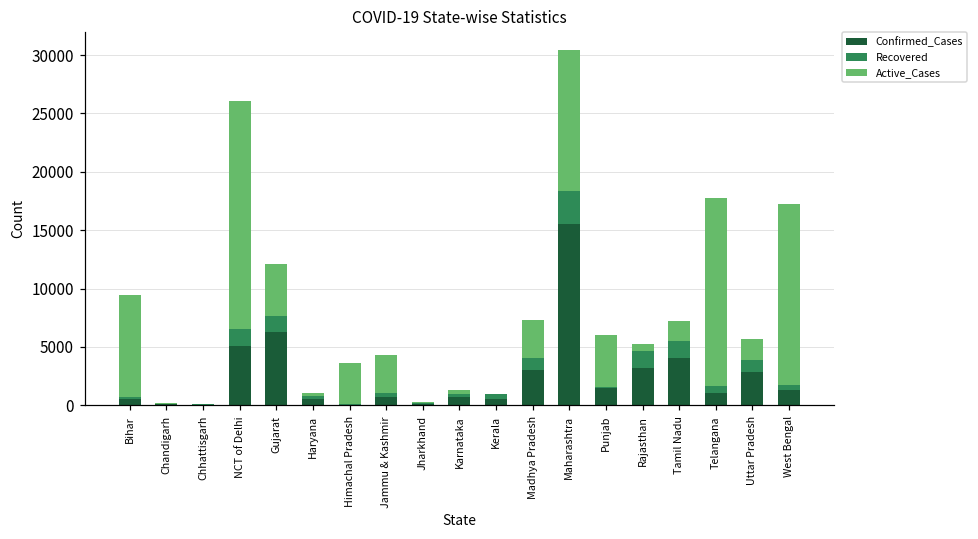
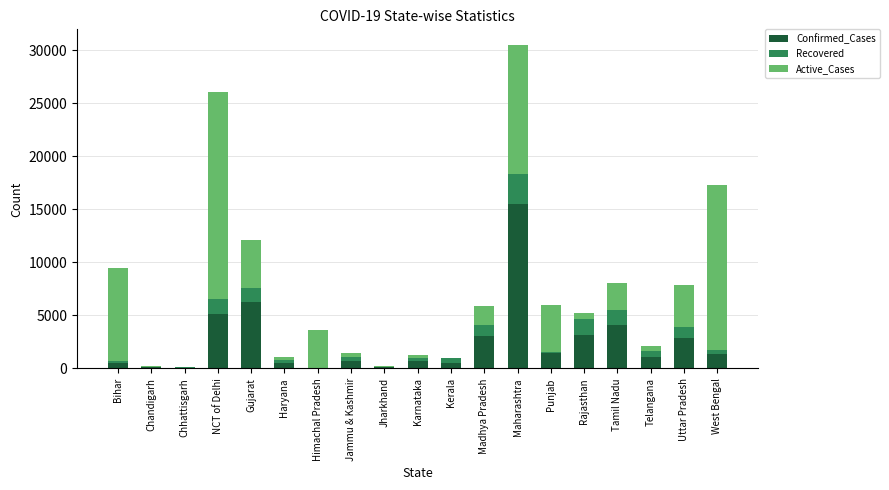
  {
    "Active_Cases": {
      "Bihar": 8800,
      "NCT of Delhi": 19500,
      "Gujarat": 4500,
      "Haryana": 300,
      "Himachal Pradesh": 3600,
-     "Jammu & Kashmir": 3200,
+     "Jammu & Kashmir": 400,
      "Karnataka": 300,
-     "Madhya Pradesh": 3300,
+     "Madhya Pradesh": 1900,
      "Maharashtra": 12100,
      "Punjab": 4400,
      "Rajasthan": 500,
-     "Tamil Nadu": 1700,
-     "Telangana": 16100,
-     "Uttar Pradesh": 1800,
+     "Tamil Nadu": 2500,
+     "Telangana": 500,
+     "Uttar Pradesh": 4000,
      "West Bengal": 15500
    }
  }
